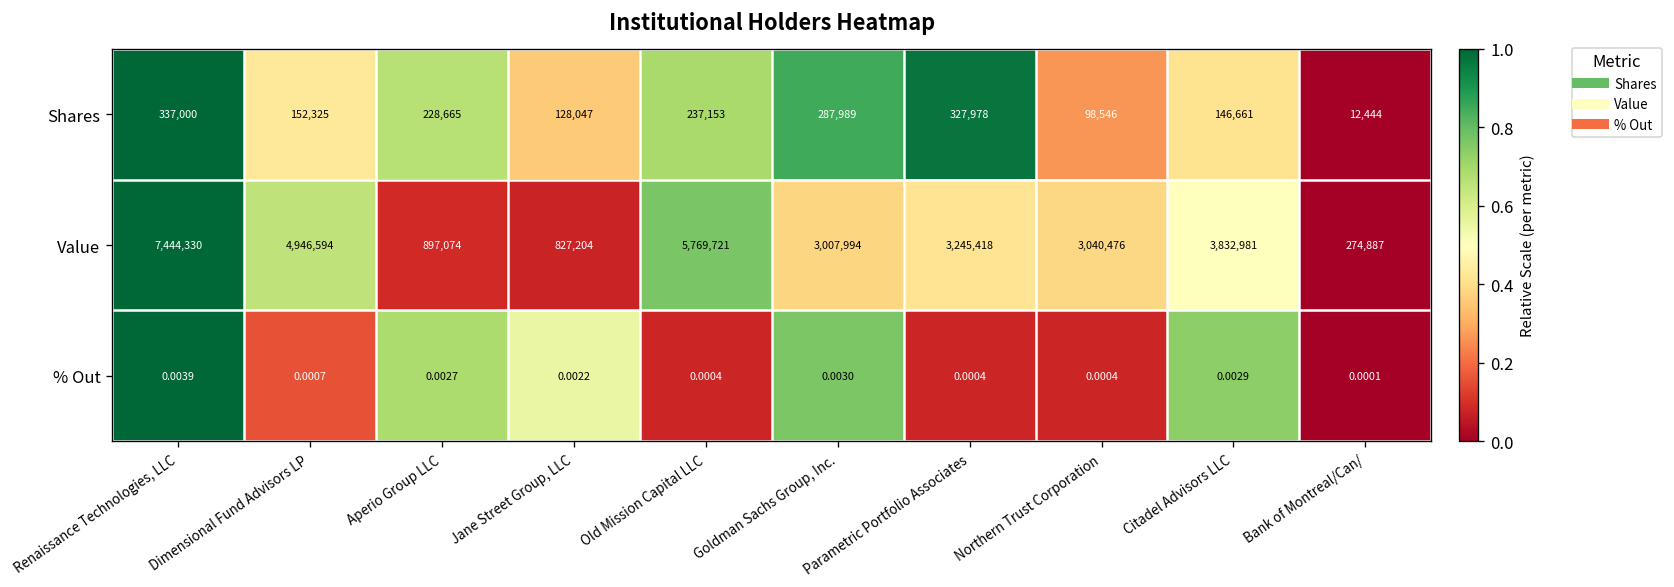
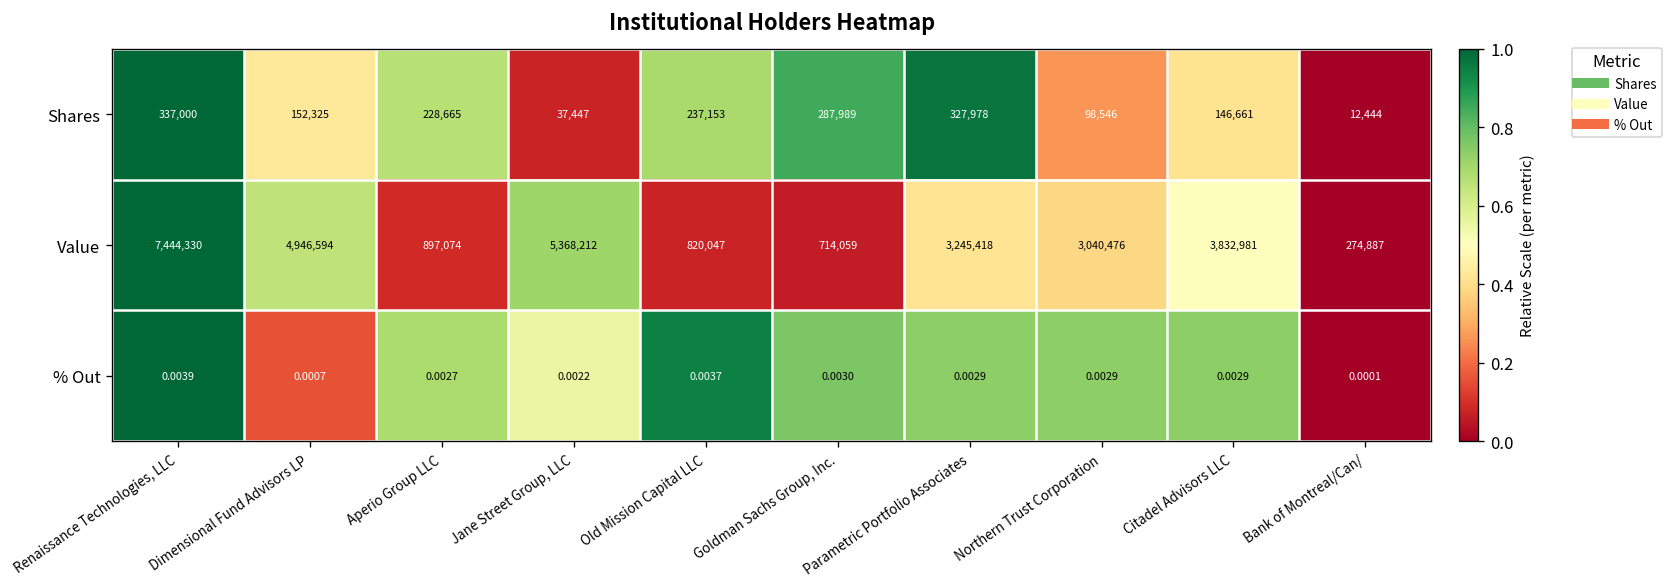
  {
    "Shares": {
      "Renaissance Technologies, LLC": "337,000",
      "Dimensional Fund Advisors LP": "152,325",
      "Aperio Group LLC": "228,665",
-     "Jane Street Group, LLC": "128,047",
+     "Jane Street Group, LLC": "37,447",
      "Old Mission Capital LLC": "237,153",
      "Goldman Sachs Group, Inc.": "287,989",
      "Parametric Portfolio Associates": "327,978",
      "Northern Trust Corporation": "98,546",
      "Citadel Advisors LLC": "146,661",
      "Bank of Montreal/Can/": "12,444"
    },
    "Value": {
      "Renaissance Technologies, LLC": "7,444,330",
      "Dimensional Fund Advisors LP": "4,946,594",
      "Aperio Group LLC": "897,074",
-     "Jane Street Group, LLC": "827,204",
-     "Old Mission Capital LLC": "5,769,721",
-     "Goldman Sachs Group, Inc.": "3,007,994",
+     "Jane Street Group, LLC": "5,368,212",
+     "Old Mission Capital LLC": "820,047",
+     "Goldman Sachs Group, Inc.": "714,059",
      "Parametric Portfolio Associates": "3,245,418",
      "Northern Trust Corporation": "3,040,476",
      "Citadel Advisors LLC": "3,832,981",
      "Bank of Montreal/Can/": "274,887"
    },
    "% Out": {
      "Renaissance Technologies, LLC": "0.0039",
      "Dimensional Fund Advisors LP": "0.0007",
      "Aperio Group LLC": "0.0027",
      "Jane Street Group, LLC": "0.0022",
-     "Old Mission Capital LLC": "0.0004",
+     "Old Mission Capital LLC": "0.0037",
      "Goldman Sachs Group, Inc.": "0.0030",
-     "Parametric Portfolio Associates": "0.0004",
-     "Northern Trust Corporation": "0.0004",
+     "Parametric Portfolio Associates": "0.0029",
+     "Northern Trust Corporation": "0.0029",
      "Citadel Advisors LLC": "0.0029",
      "Bank of Montreal/Can/": "0.0001"
    }
  }
